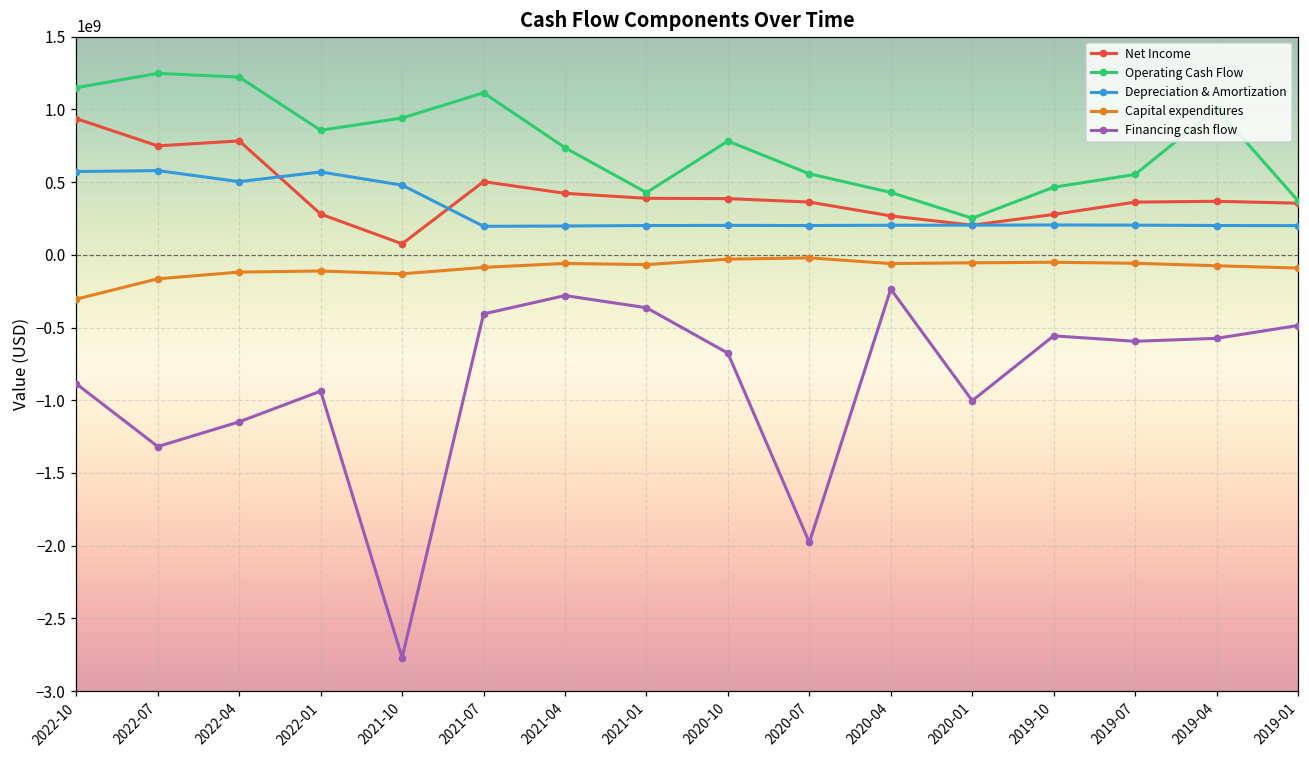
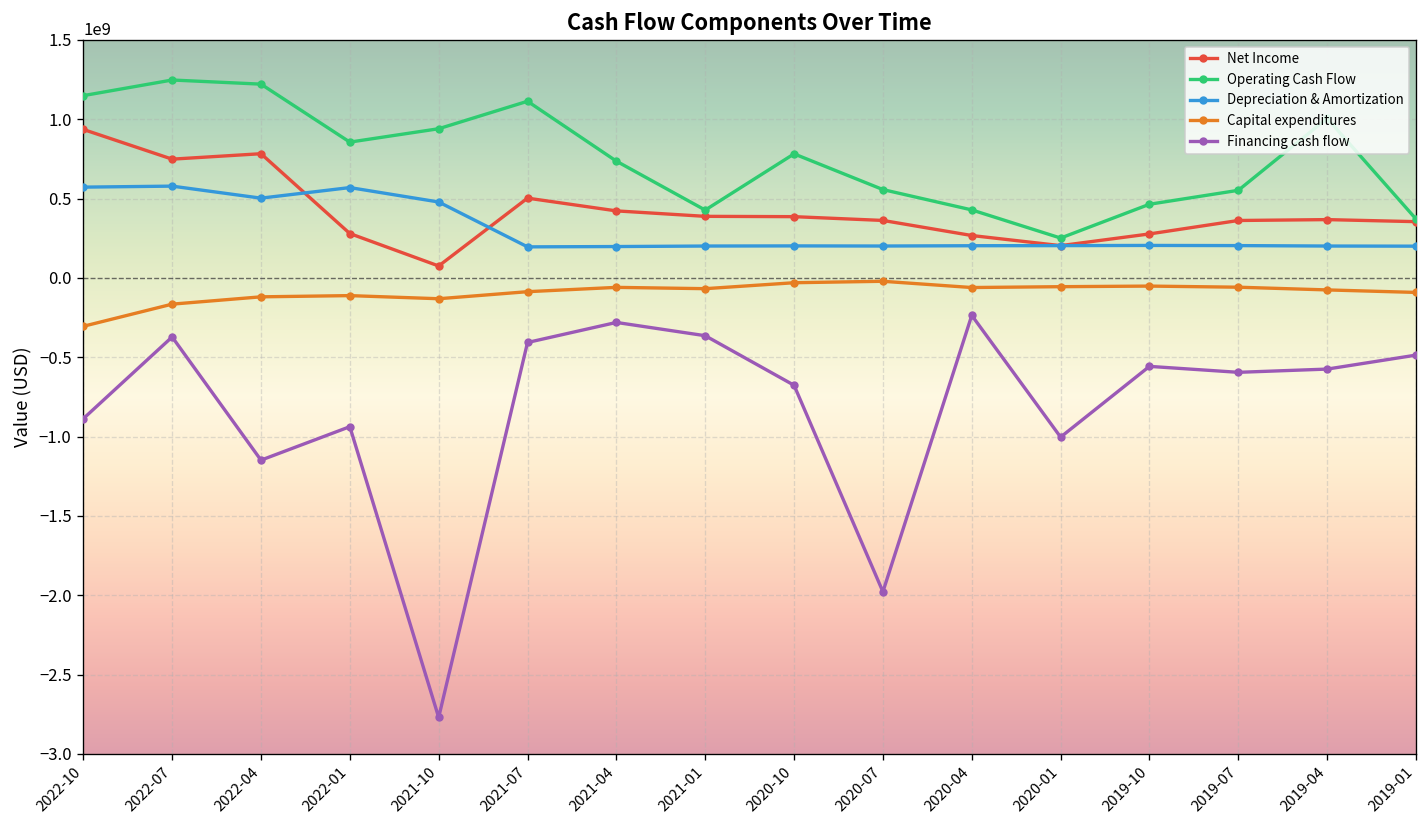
  {
    "Operating Cash Flow": {
      "2022-10": 1150000000,
      "2022-07": 1250000000,
      "2022-04": 1220000000,
      "2022-01": 860000000,
      "2021-10": 940000000,
      "2021-07": 1110000000,
      "2021-04": 740000000,
      "2021-01": 430000000,
      "2020-10": 780000000,
      "2020-07": 560000000,
      "2020-04": 430000000,
      "2020-01": 250000000,
      "2019-10": 460000000,
      "2019-07": 550000000
    },
    "Depreciation & Amortization": {
      "2022-10": 570000000,
      "2022-07": 580000000,
      "2022-04": 500000000,
      "2022-01": 570000000,
      "2021-10": 480000000,
      "2021-07": 200000000,
      "2021-04": 200000000,
      "2021-01": 200000000,
      "2020-10": 200000000,
      "2020-07": 200000000,
      "2020-04": 200000000,
      "2019-10": 210000000,
      "2019-07": 200000000,
      "2019-04": 200000000,
      "2019-01": 200000000
    },
    "Financing cash flow": {
      "2022-10": -890000000,
-     "2022-07": -1320000000,
+     "2022-07": -370000000,
      "2022-04": -1150000000,
      "2022-01": -940000000,
      "2021-10": -2770000000,
      "2021-07": -410000000,
      "2021-04": -280000000,
      "2021-01": -360000000,
      "2020-10": -680000000,
      "2020-07": -1980000000,
      "2020-04": -240000000,
      "2020-01": -1000000000,
      "2019-10": -560000000,
      "2019-07": -590000000,
      "2019-04": -570000000,
      "2019-01": -490000000
    }
  }
